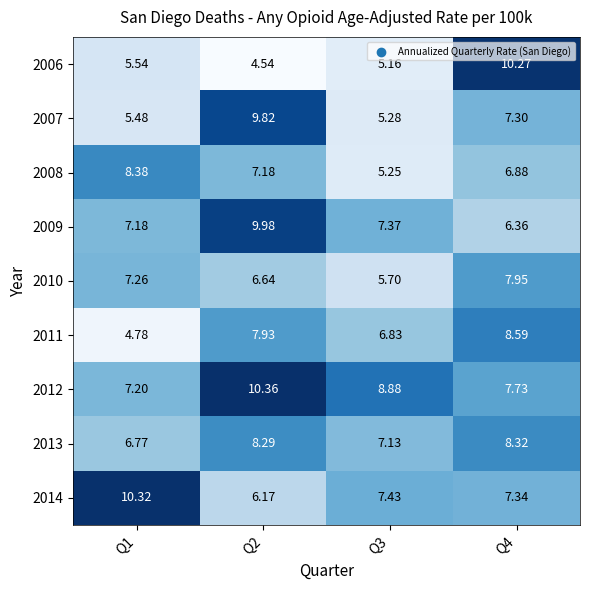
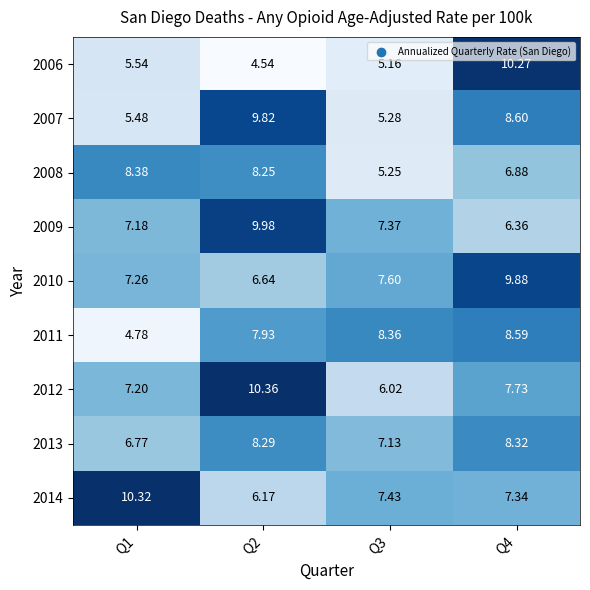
  {
    "2006": {
      "Q1": 5.54,
      "Q2": 4.54
    },
    "2007": {
      "Q1": 5.48,
      "Q2": 9.82,
      "Q3": 5.28,
-     "Q4": 7.30
+     "Q4": 8.60
    },
    "2008": {
      "Q1": 8.38,
-     "Q2": 7.18,
+     "Q2": 8.25,
      "Q3": 5.25,
      "Q4": 6.88
    },
    "2009": {
      "Q1": 7.18,
      "Q2": 9.98,
      "Q3": 7.37,
      "Q4": 6.36
    },
    "2010": {
      "Q1": 7.26,
      "Q2": 6.64,
-     "Q3": 5.70,
-     "Q4": 7.95
+     "Q3": 7.60,
+     "Q4": 9.88
    },
    "2011": {
      "Q1": 4.78,
      "Q2": 7.93,
-     "Q3": 6.83,
+     "Q3": 8.36,
      "Q4": 8.59
    },
    "2012": {
      "Q1": 7.20,
      "Q2": 10.36,
-     "Q3": 8.88,
+     "Q3": 6.02,
      "Q4": 7.73
    },
    "2013": {
      "Q1": 6.77,
      "Q2": 8.29,
      "Q3": 7.13,
      "Q4": 8.32
    },
    "2014": {
      "Q1": 10.32,
      "Q2": 6.17,
      "Q3": 7.43,
      "Q4": 7.34
    }
  }
